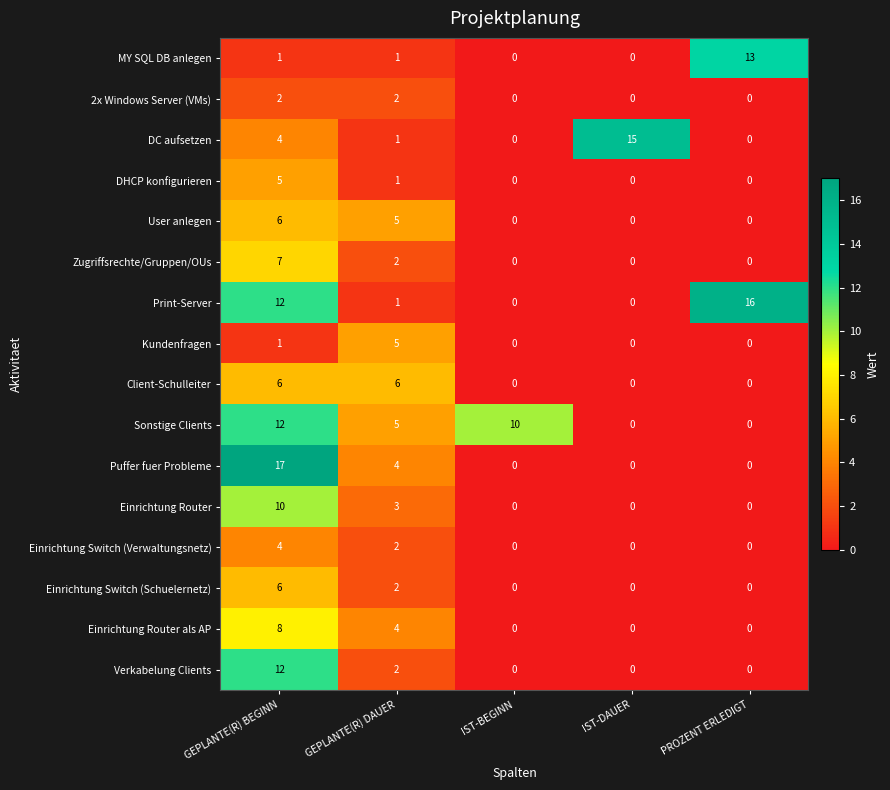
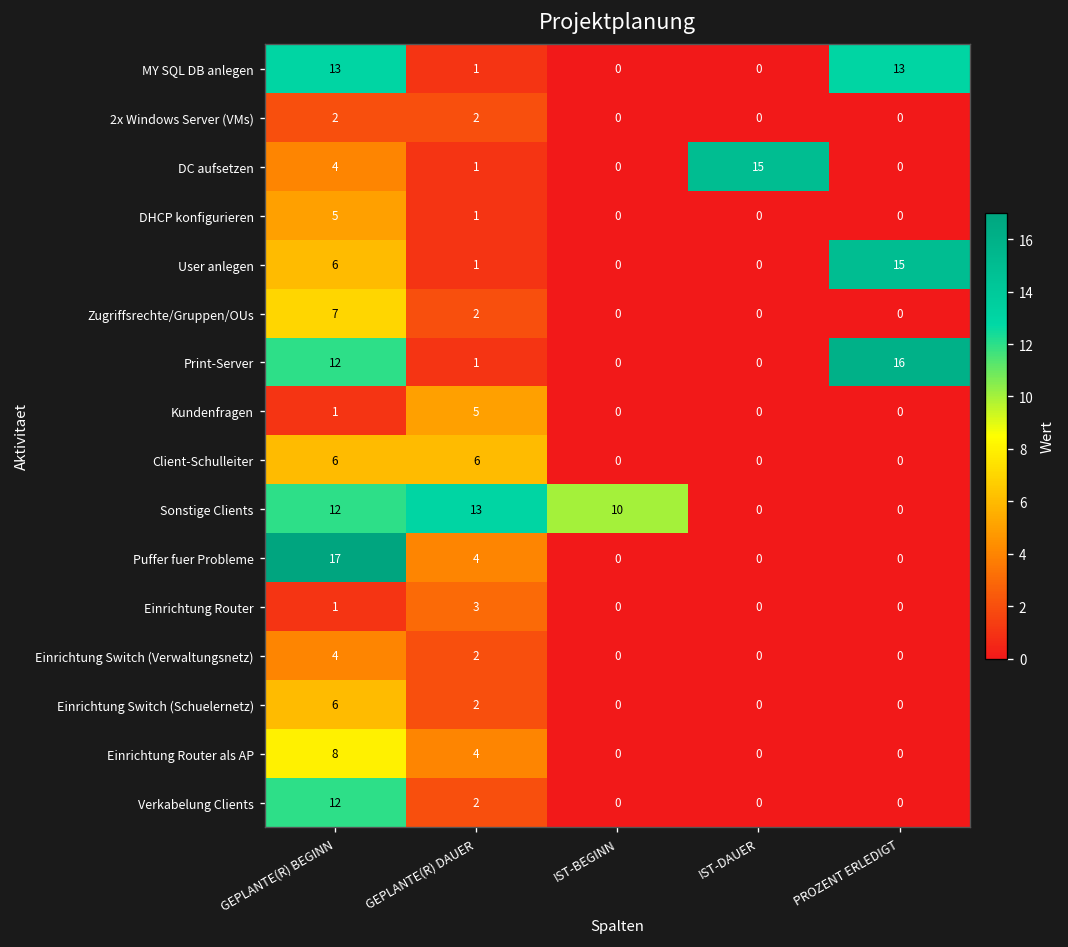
  {
    "MY SQL DB anlegen": {
-     "GEPLANTE(R) BEGINN": 1,
+     "GEPLANTE(R) BEGINN": 13,
      "GEPLANTE(R) DAUER": 1,
      "IST-BEGINN": 0,
      "IST-DAUER": 0,
      "PROZENT ERLEDIGT": 13
    },
    "2x Windows Server (VMs)": {
      "GEPLANTE(R) BEGINN": 2,
      "GEPLANTE(R) DAUER": 2,
      "IST-BEGINN": 0,
      "IST-DAUER": 0,
      "PROZENT ERLEDIGT": 0
    },
    "DC aufsetzen": {
      "GEPLANTE(R) BEGINN": 4,
      "GEPLANTE(R) DAUER": 1,
      "IST-BEGINN": 0,
      "IST-DAUER": 15,
      "PROZENT ERLEDIGT": 0
    },
    "DHCP konfigurieren": {
      "GEPLANTE(R) BEGINN": 5,
      "GEPLANTE(R) DAUER": 1,
      "IST-BEGINN": 0,
      "IST-DAUER": 0,
      "PROZENT ERLEDIGT": 0
    },
    "User anlegen": {
      "GEPLANTE(R) BEGINN": 6,
-     "GEPLANTE(R) DAUER": 5,
+     "GEPLANTE(R) DAUER": 1,
      "IST-BEGINN": 0,
      "IST-DAUER": 0,
-     "PROZENT ERLEDIGT": 0
+     "PROZENT ERLEDIGT": 15
    },
    "Zugriffsrechte/Gruppen/OUs": {
      "GEPLANTE(R) BEGINN": 7,
      "GEPLANTE(R) DAUER": 2,
      "IST-BEGINN": 0,
      "IST-DAUER": 0,
      "PROZENT ERLEDIGT": 0
    },
    "Print-Server": {
      "GEPLANTE(R) BEGINN": 12,
      "GEPLANTE(R) DAUER": 1,
      "IST-BEGINN": 0,
      "IST-DAUER": 0,
      "PROZENT ERLEDIGT": 16
    },
    "Kundenfragen": {
      "GEPLANTE(R) BEGINN": 1,
      "GEPLANTE(R) DAUER": 5,
      "IST-BEGINN": 0,
      "IST-DAUER": 0,
      "PROZENT ERLEDIGT": 0
    },
    "Client-Schulleiter": {
      "GEPLANTE(R) BEGINN": 6,
      "GEPLANTE(R) DAUER": 6,
      "IST-BEGINN": 0,
      "IST-DAUER": 0,
      "PROZENT ERLEDIGT": 0
    },
    "Sonstige Clients": {
      "GEPLANTE(R) BEGINN": 12,
-     "GEPLANTE(R) DAUER": 5,
+     "GEPLANTE(R) DAUER": 13,
      "IST-BEGINN": 10,
      "IST-DAUER": 0,
      "PROZENT ERLEDIGT": 0
    },
    "Puffer fuer Probleme": {
      "GEPLANTE(R) BEGINN": 17,
      "GEPLANTE(R) DAUER": 4,
      "IST-BEGINN": 0,
      "IST-DAUER": 0,
      "PROZENT ERLEDIGT": 0
    },
    "Einrichtung Router": {
-     "GEPLANTE(R) BEGINN": 10,
+     "GEPLANTE(R) BEGINN": 1,
      "GEPLANTE(R) DAUER": 3,
      "IST-BEGINN": 0,
      "IST-DAUER": 0,
      "PROZENT ERLEDIGT": 0
    },
    "Einrichtung Switch (Verwaltungsnetz)": {
      "GEPLANTE(R) BEGINN": 4,
      "GEPLANTE(R) DAUER": 2,
      "IST-BEGINN": 0,
      "IST-DAUER": 0,
      "PROZENT ERLEDIGT": 0
    },
    "Einrichtung Switch (Schuelernetz)": {
      "GEPLANTE(R) BEGINN": 6,
      "GEPLANTE(R) DAUER": 2,
      "IST-BEGINN": 0,
      "IST-DAUER": 0,
      "PROZENT ERLEDIGT": 0
    },
    "Einrichtung Router als AP": {
      "GEPLANTE(R) BEGINN": 8,
      "GEPLANTE(R) DAUER": 4,
      "IST-BEGINN": 0,
      "IST-DAUER": 0,
      "PROZENT ERLEDIGT": 0
    },
    "Verkabelung Clients": {
      "GEPLANTE(R) BEGINN": 12,
      "GEPLANTE(R) DAUER": 2,
      "IST-BEGINN": 0,
      "IST-DAUER": 0,
      "PROZENT ERLEDIGT": 0
    }
  }
